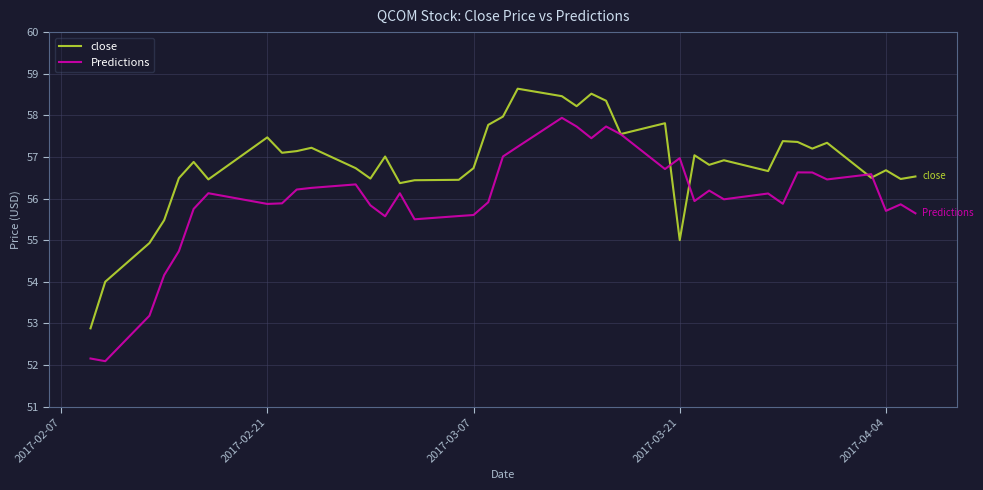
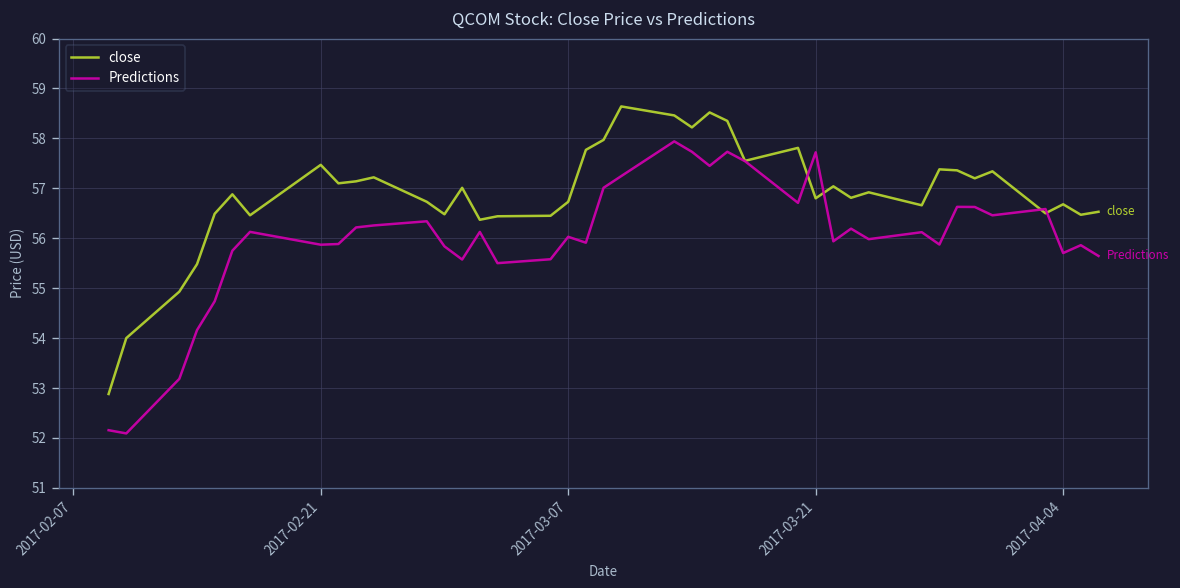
  {
    "close": {
      "2017-02-21": 57.5,
      "2017-03-07": 56.7,
-     "2017-03-21": 55.0,
+     "2017-03-21": 56.8,
      "2017-04-04": 56.7
    },
    "Predictions": {
      "2017-02-21": 55.9,
-     "2017-03-07": 55.6,
-     "2017-03-21": 57.0,
+     "2017-03-07": 56.0,
+     "2017-03-21": 57.7,
      "2017-04-04": 55.7
    }
  }
